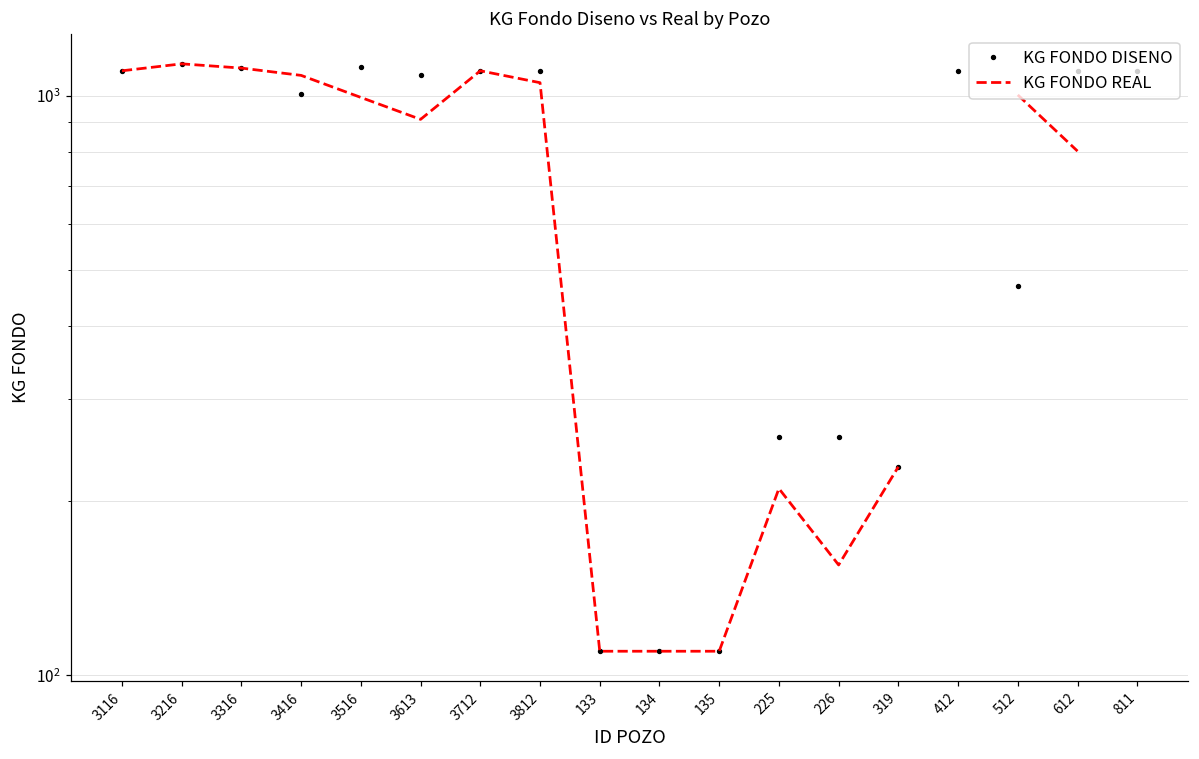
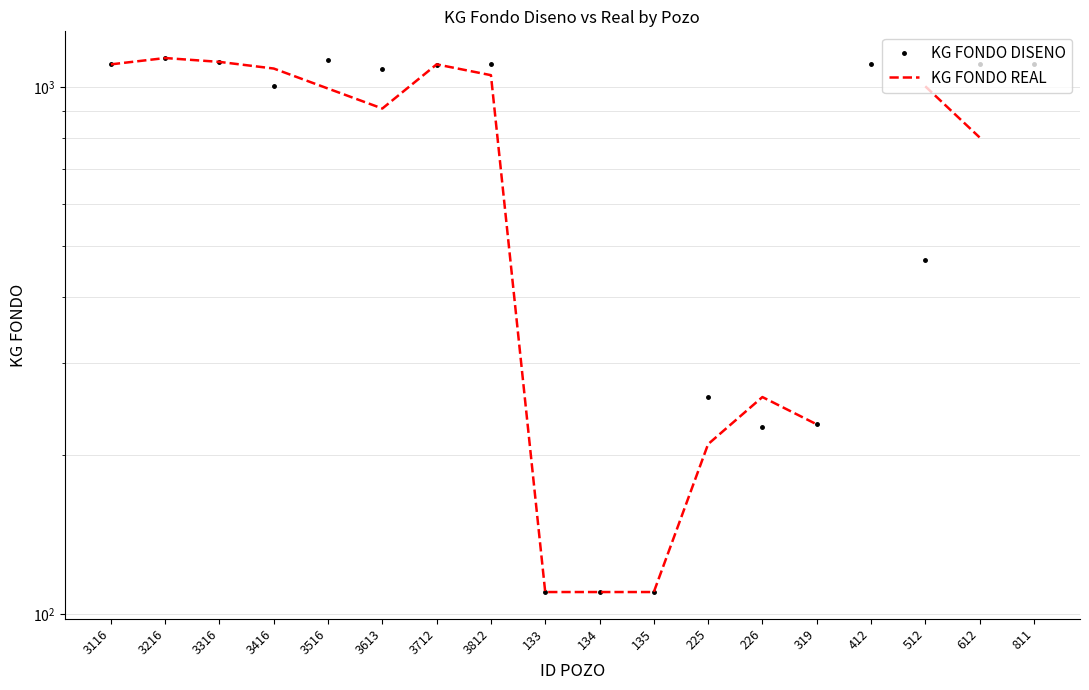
  {
    "KG FONDO DISENO": {
      "3416": 1010,
      "3516": 1120,
      "3613": 1090,
      "3812": 1110,
      "225": 260,
-     "226": 260,
+     "226": 226,
      "412": 1110,
      "512": 470
    },
    "KG FONDO REAL": {
      "3416": 1090,
      "3516": 990,
      "3613": 910,
      "3812": 1050,
      "225": 210,
-     "226": 155,
+     "226": 260,
      "612": 800
    }
  }
